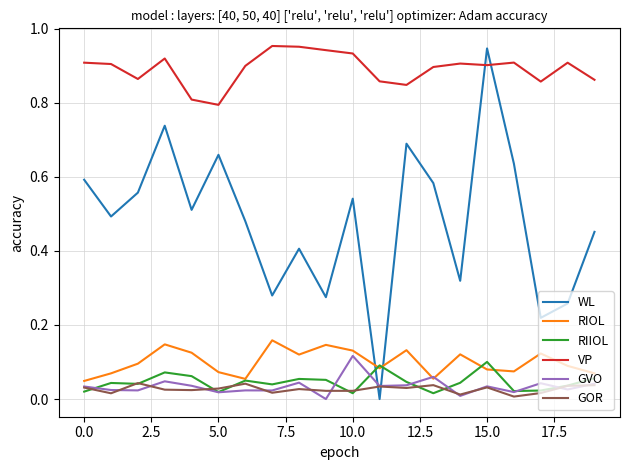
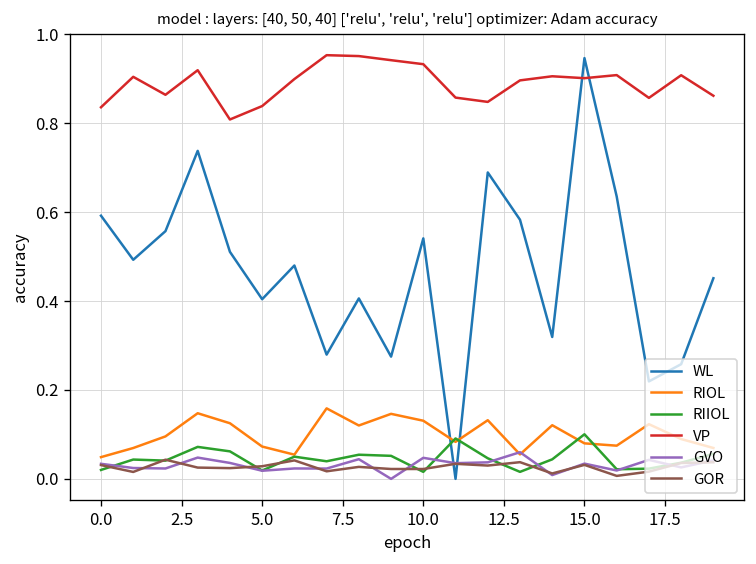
  {
    "WL": {
      "0.0": 0.59,
-     "5.0": 0.66,
+     "5.0": 0.40,
      "10.0": 0.54,
      "15.0": 0.95
    },
    "RIOL": {
      "0.0": 0.05,
      "5.0": 0.07,
      "10.0": 0.13,
      "15.0": 0.08
    },
    "RIIOL": {
      "0.0": 0.02,
      "15.0": 0.10
    },
    "VP": {
-     "0.0": 0.91,
-     "5.0": 0.79,
+     "0.0": 0.84,
+     "5.0": 0.84,
      "10.0": 0.93,
      "15.0": 0.90
    },
    "GVO": {
-     "10.0": 0.12
+     "10.0": 0.05
    },
    "GOR": {
      "5.0": 0.03
    }
  }
